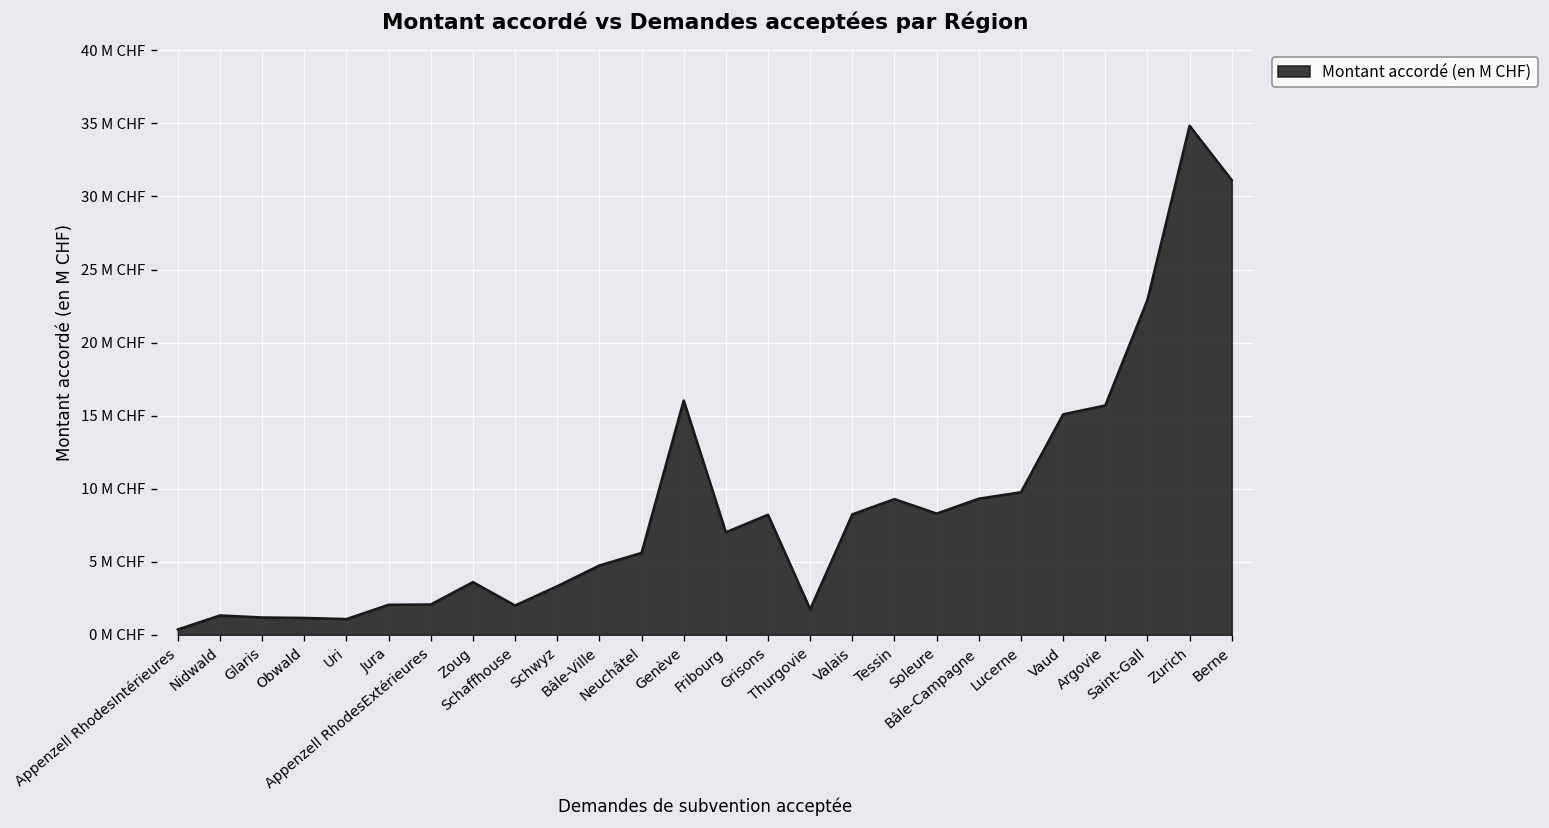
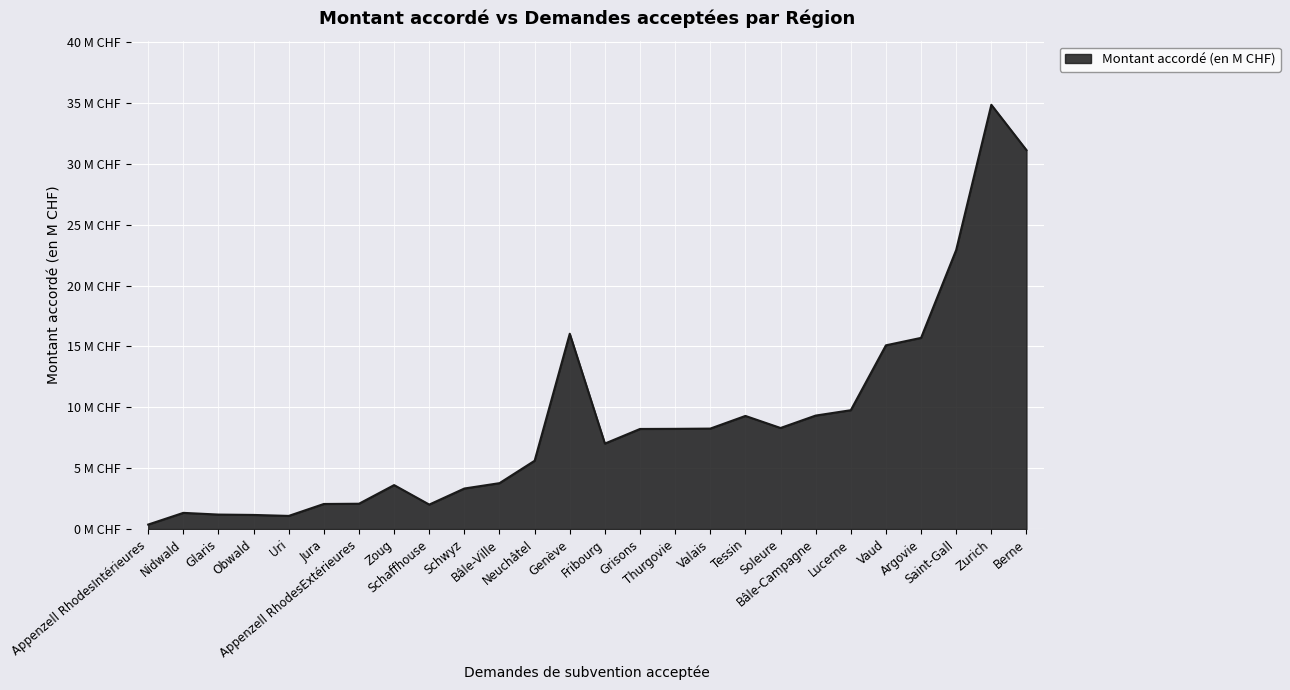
  {
    "Appenzell RhodesIntérieures": "0.4 M CHF",
    "Nidwald": "1.3 M CHF",
    "Glaris": "1.2 M CHF",
    "Obwald": "1.2 M CHF",
    "Uri": "1.1 M CHF",
    "Jura": "2.1 M CHF",
    "Appenzell RhodesExtérieures": "2.1 M CHF",
    "Zoug": "3.6 M CHF",
    "Schaffhouse": "2.0 M CHF",
    "Schwyz": "3.3 M CHF",
-   "Bâle-Ville": "4.8 M CHF",
+   "Bâle-Ville": "3.8 M CHF",
    "Neuchâtel": "5.6 M CHF",
    "Genève": "16.0 M CHF",
    "Fribourg": "7.0 M CHF",
    "Grisons": "8.2 M CHF",
-   "Thurgovie": "1.8 M CHF",
+   "Thurgovie": "8.2 M CHF",
    "Valais": "8.3 M CHF",
    "Tessin": "9.3 M CHF",
    "Soleure": "8.3 M CHF",
    "Bâle-Campagne": "9.3 M CHF",
    "Lucerne": "9.8 M CHF",
    "Vaud": "15.1 M CHF",
    "Argovie": "15.7 M CHF",
    "Saint-Gall": "22.9 M CHF",
    "Zurich": "34.8 M CHF",
    "Berne": "31.1 M CHF"
  }
